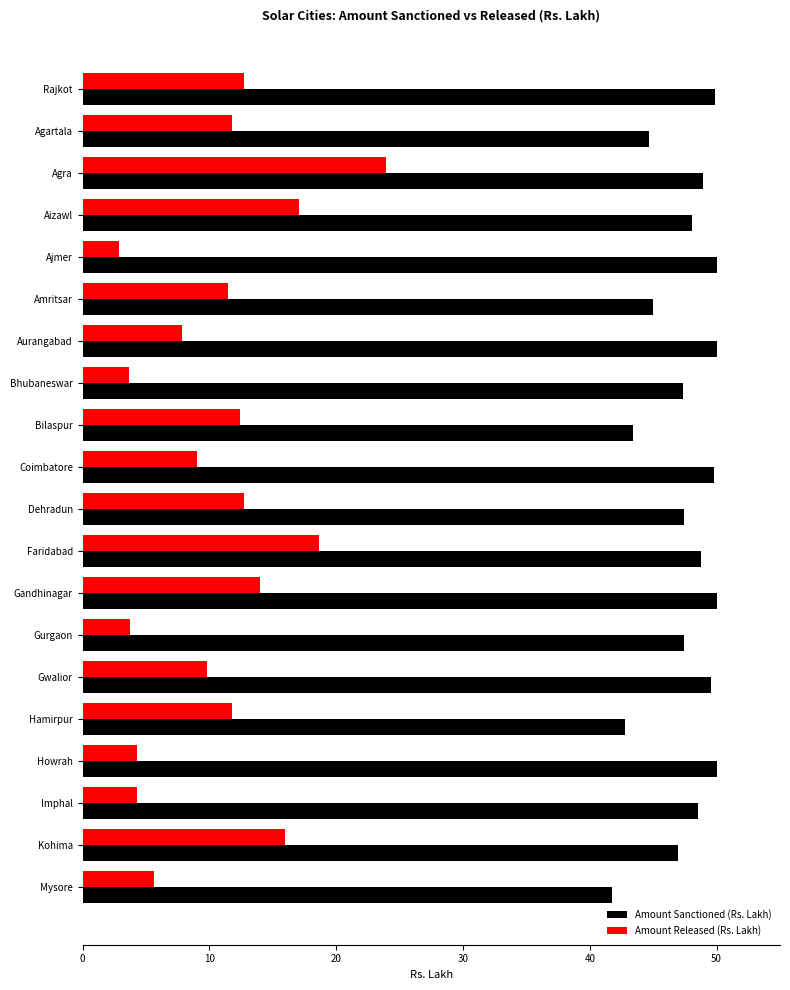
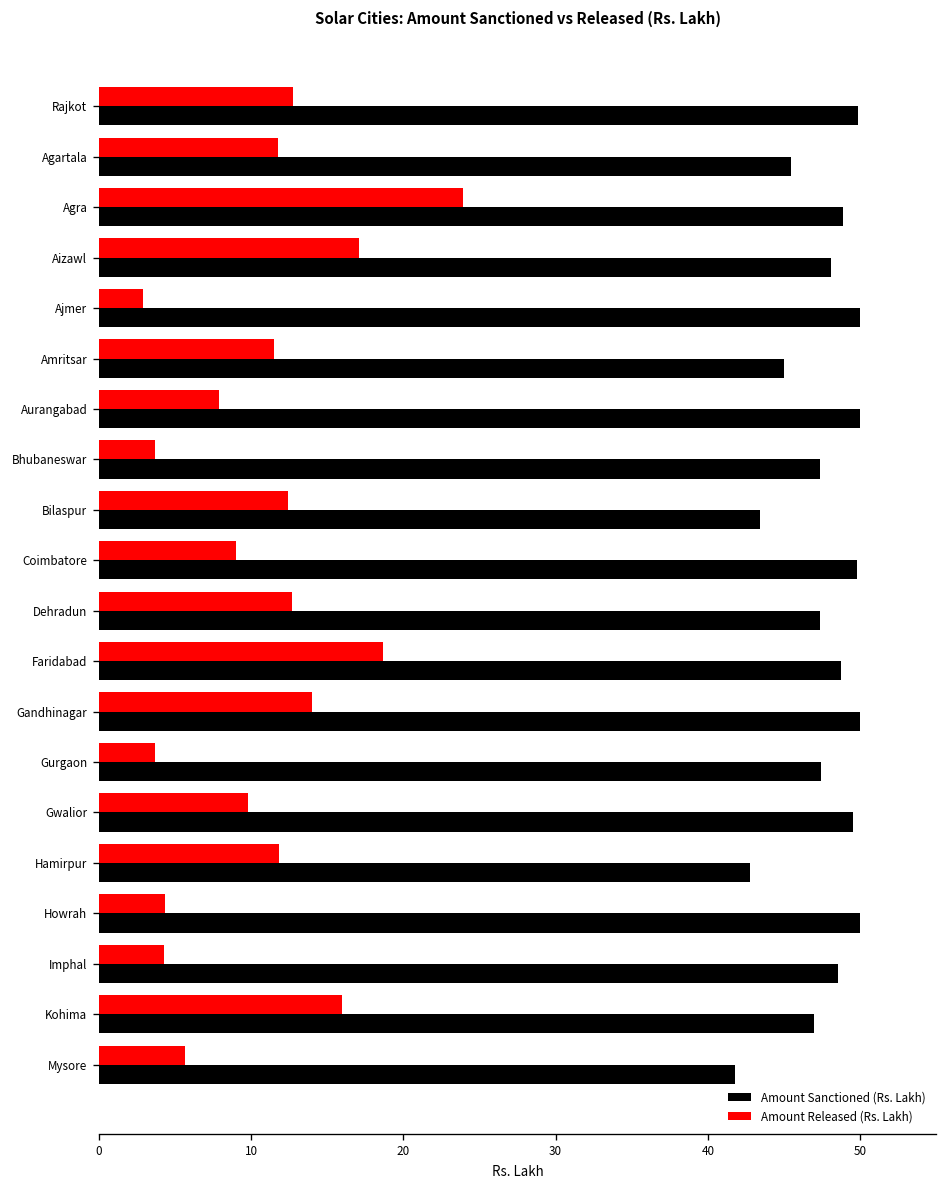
  {
    "Amount Sanctioned (Rs. Lakh)": {
      "Rajkot": 49.9,
-     "Agartala": 44.6,
+     "Agartala": 45.5,
      "Agra": 48.9,
      "Aizawl": 48.1,
      "Ajmer": 50.0,
      "Amritsar": 45.0,
      "Aurangabad": 50.0,
      "Bhubaneswar": 47.4,
      "Bilaspur": 43.4,
      "Coimbatore": 49.8,
      "Dehradun": 47.4,
      "Faridabad": 48.8,
      "Gandhinagar": 50.0,
      "Gurgaon": 47.5,
      "Gwalior": 49.6,
      "Hamirpur": 42.8,
      "Howrah": 50.0,
      "Imphal": 48.6,
      "Kohima": 47.0,
      "Mysore": 41.8
    },
    "Amount Released (Rs. Lakh)": {
      "Rajkot": 12.7,
      "Agartala": 11.8,
      "Agra": 23.9,
      "Aizawl": 17.1,
      "Ajmer": 2.9,
      "Amritsar": 11.5,
      "Aurangabad": 7.9,
      "Bhubaneswar": 3.7,
      "Bilaspur": 12.4,
      "Coimbatore": 9.0,
      "Dehradun": 12.7,
      "Faridabad": 18.7,
      "Gandhinagar": 14.0,
      "Gurgaon": 3.7,
      "Gwalior": 9.8,
      "Hamirpur": 11.8,
      "Howrah": 4.3,
      "Imphal": 4.3,
      "Kohima": 16.0,
      "Mysore": 5.6
    }
  }
